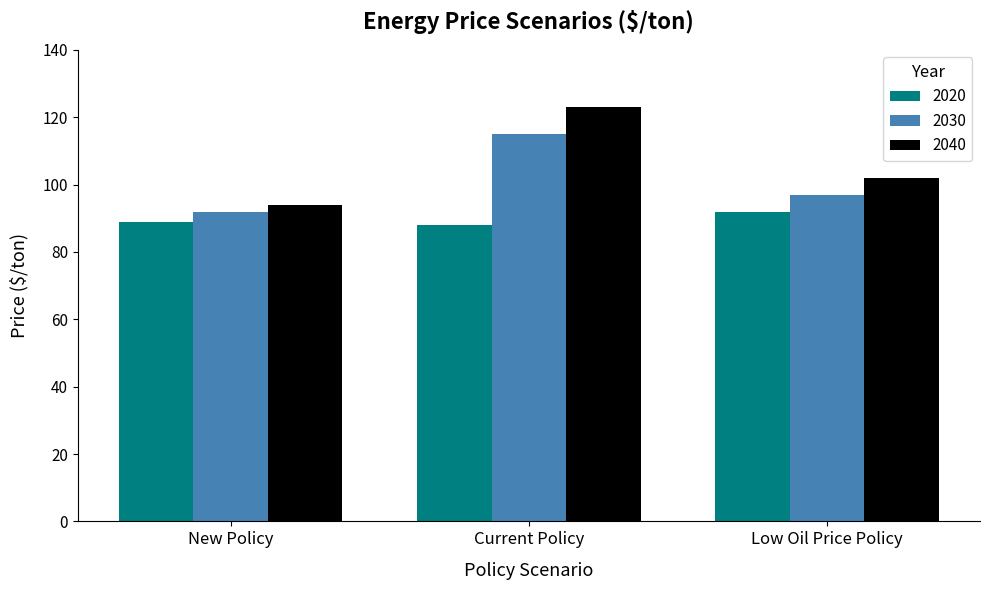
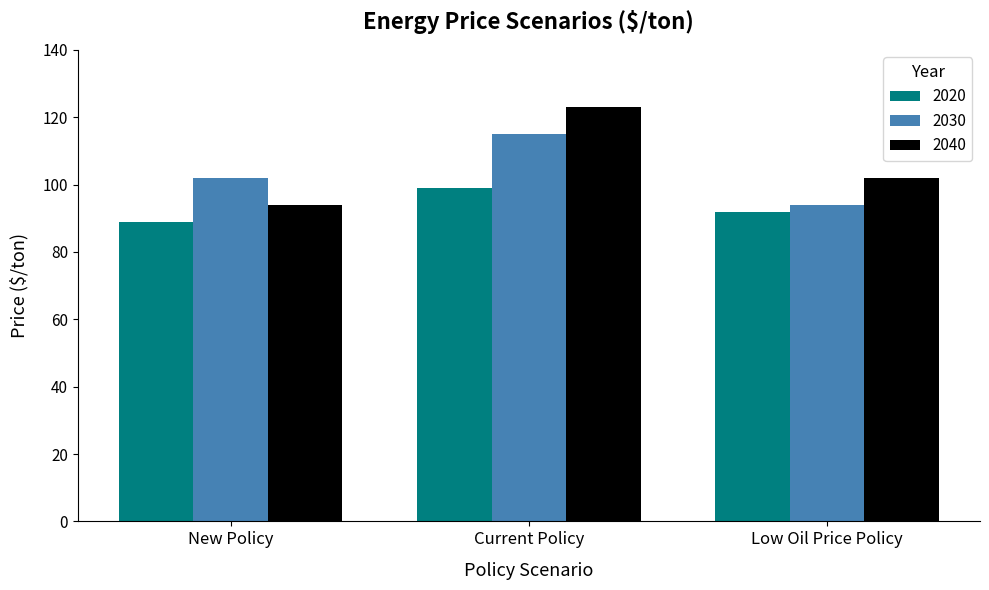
  {
    "2020": {
      "New Policy": 89,
-     "Current Policy": 88,
+     "Current Policy": 99,
      "Low Oil Price Policy": 92
    },
    "2030": {
-     "New Policy": 92,
+     "New Policy": 102,
      "Current Policy": 115,
-     "Low Oil Price Policy": 97
+     "Low Oil Price Policy": 94
    },
    "2040": {
      "New Policy": 94,
      "Current Policy": 123,
      "Low Oil Price Policy": 102
    }
  }
